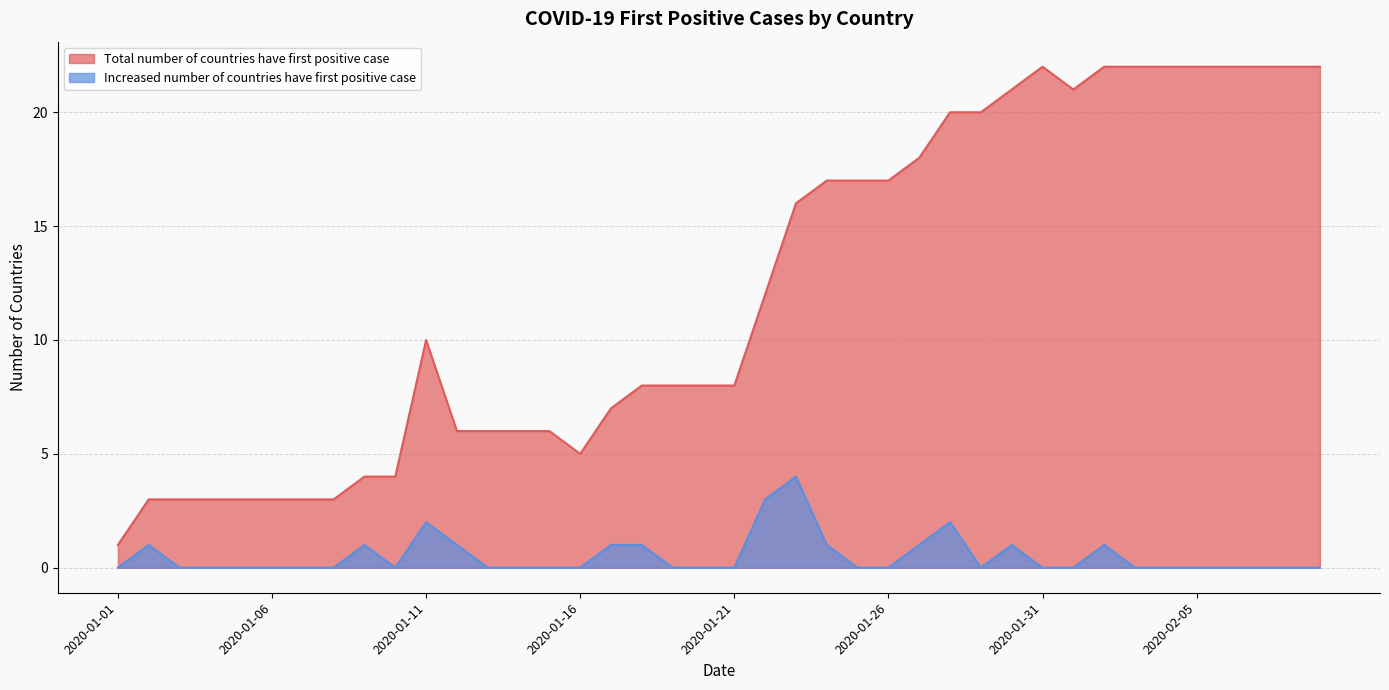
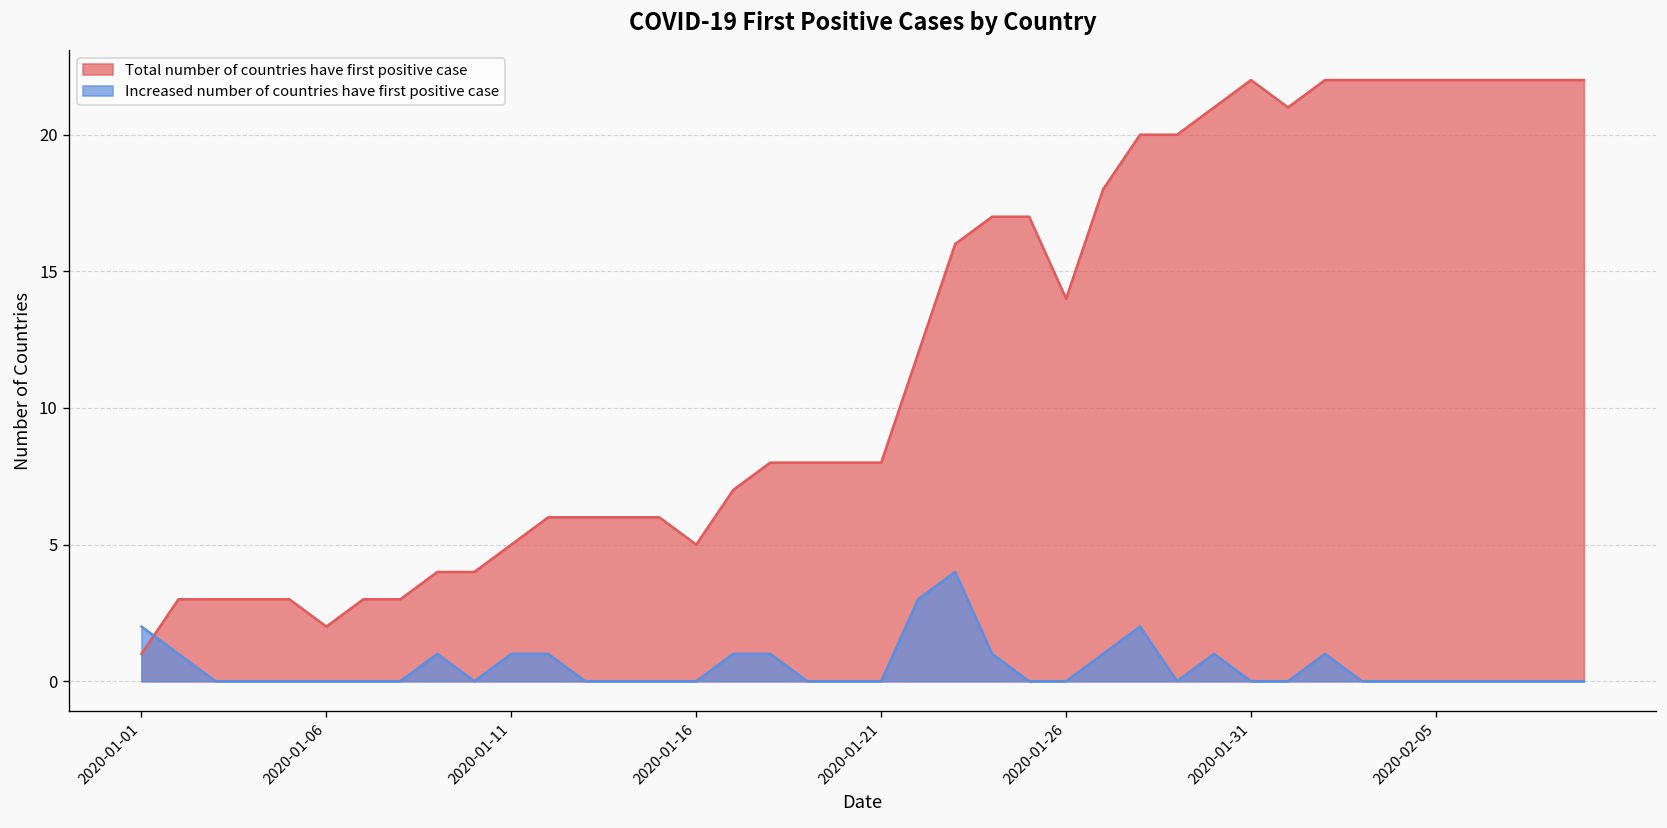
  {
    "Total number of countries have first positive case": {
      "2020-01-01": 1,
-     "2020-01-06": 3,
-     "2020-01-11": 10,
+     "2020-01-06": 2,
+     "2020-01-11": 5,
      "2020-01-16": 5,
      "2020-01-21": 8,
-     "2020-01-26": 17,
+     "2020-01-26": 14,
      "2020-01-31": 22,
      "2020-02-05": 22
    },
    "Increased number of countries have first positive case": {
-     "2020-01-01": 0,
+     "2020-01-01": 2,
      "2020-01-06": 0,
-     "2020-01-11": 2,
+     "2020-01-11": 1,
      "2020-01-16": 0,
      "2020-01-21": 0,
      "2020-01-26": 0,
      "2020-01-31": 0,
      "2020-02-05": 0
    }
  }
